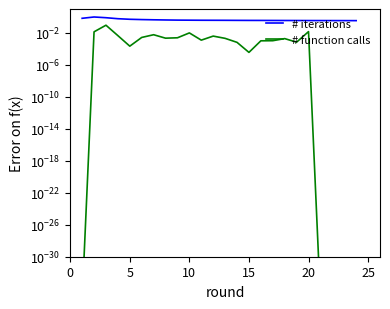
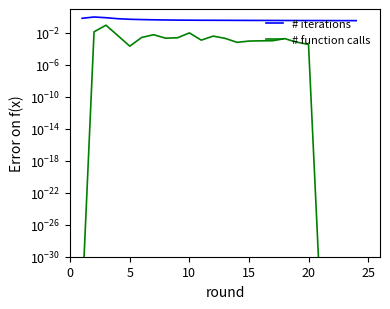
  {
    "# iterations": {
      "5": 1,
      "10": 0,
      "15": 0,
      "20": 0
    },
    "# function calls": {
      "5": 0.0002,
      "10": 0.01,
-     "15": 0.0000,
-     "20": 0.01
+     "15": 0.001,
+     "20": 0.000
    }
  }
